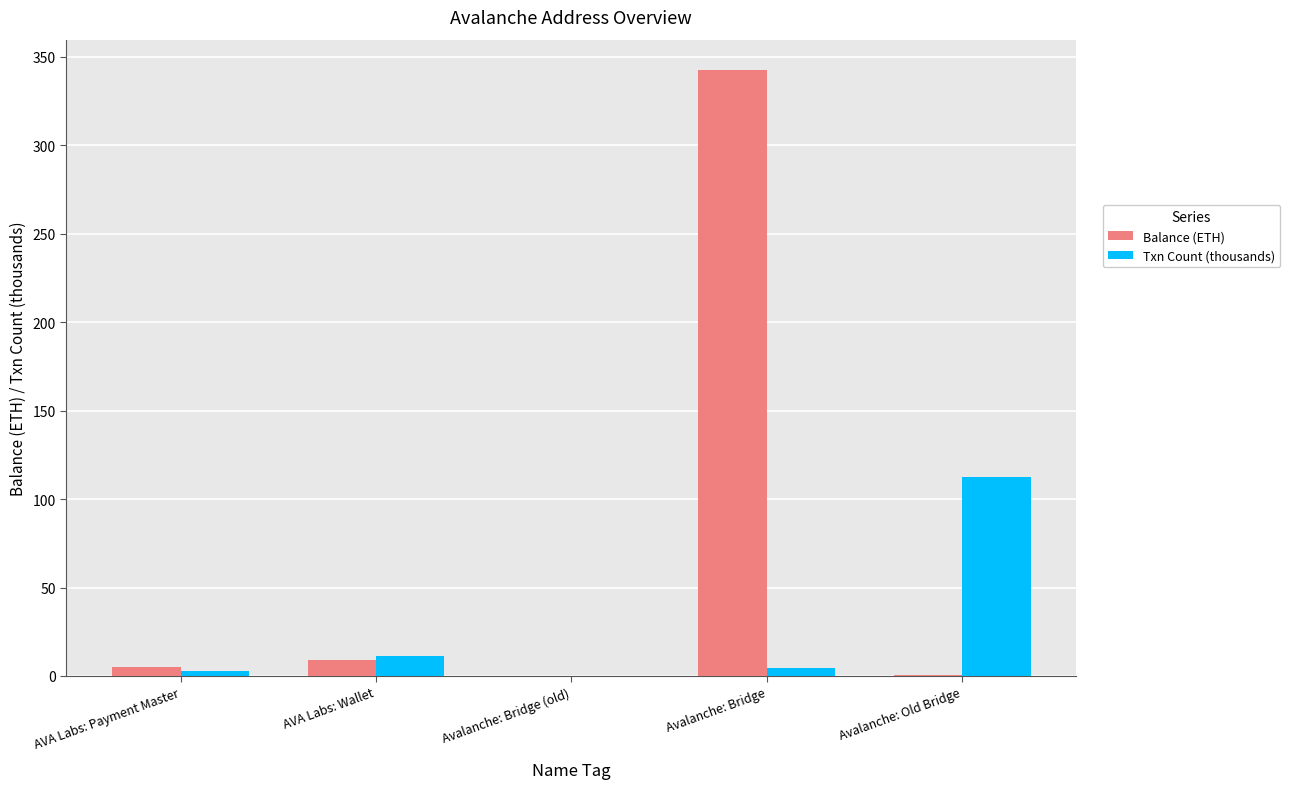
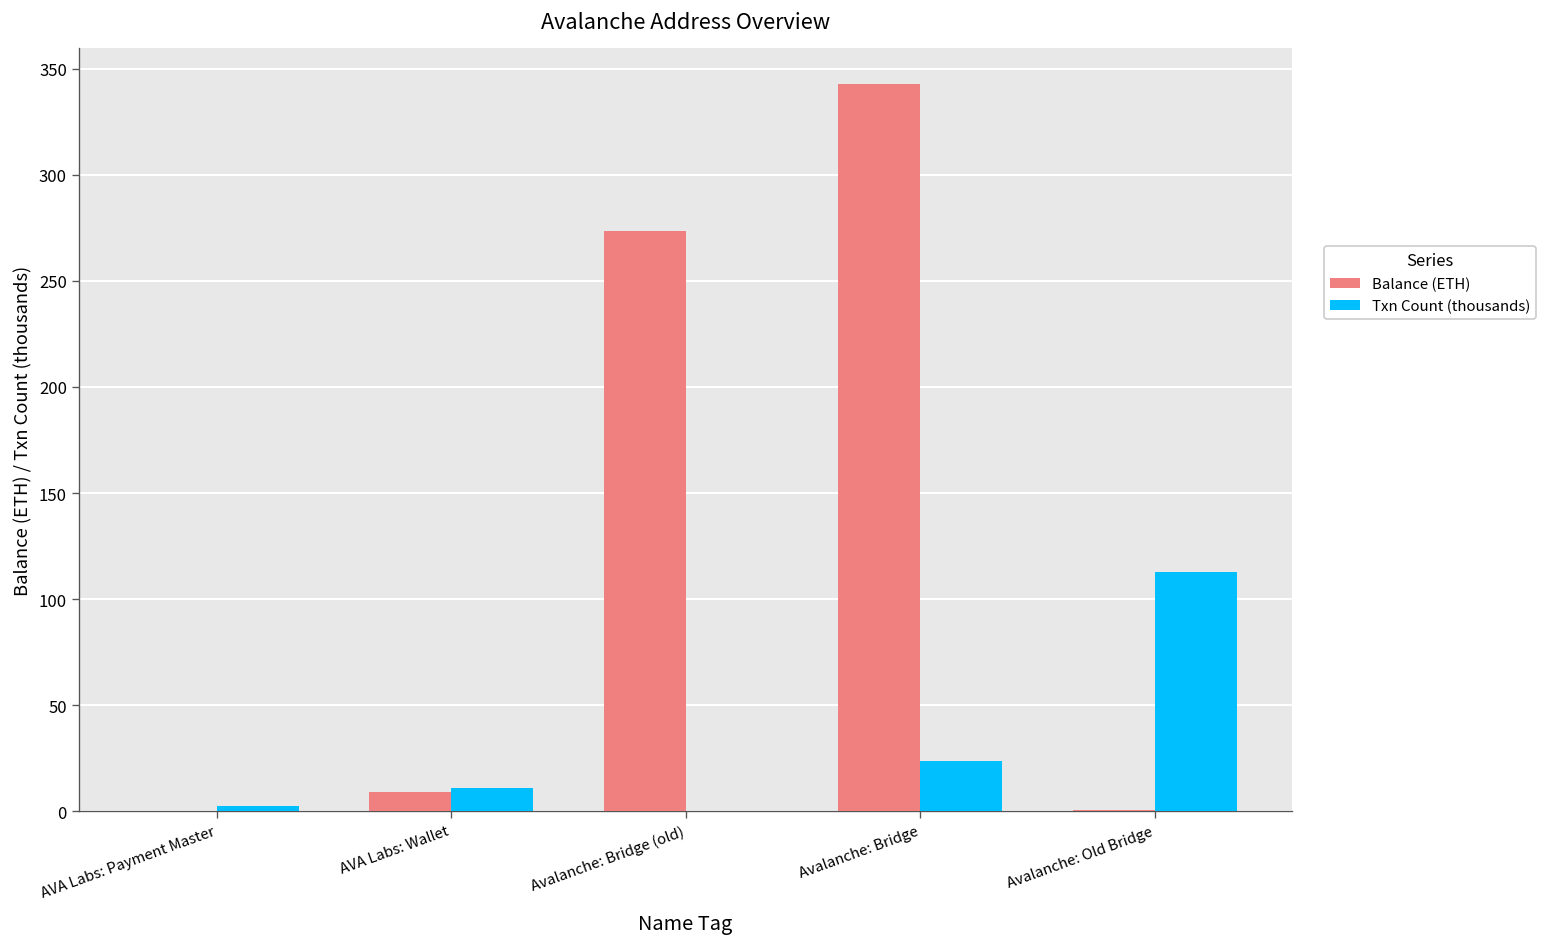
  {
    "Balance (ETH)": {
-     "AVA Labs: Payment Master": 5,
+     "AVA Labs: Payment Master": 0,
      "AVA Labs: Wallet": 9,
-     "Avalanche: Bridge (old)": 0,
+     "Avalanche: Bridge (old)": 274,
      "Avalanche: Bridge": 343
    },
    "Txn Count (thousands)": {
      "AVA Labs: Payment Master": 3,
      "AVA Labs: Wallet": 11,
-     "Avalanche: Bridge": 4,
+     "Avalanche: Bridge": 24,
      "Avalanche: Old Bridge": 113
    }
  }
